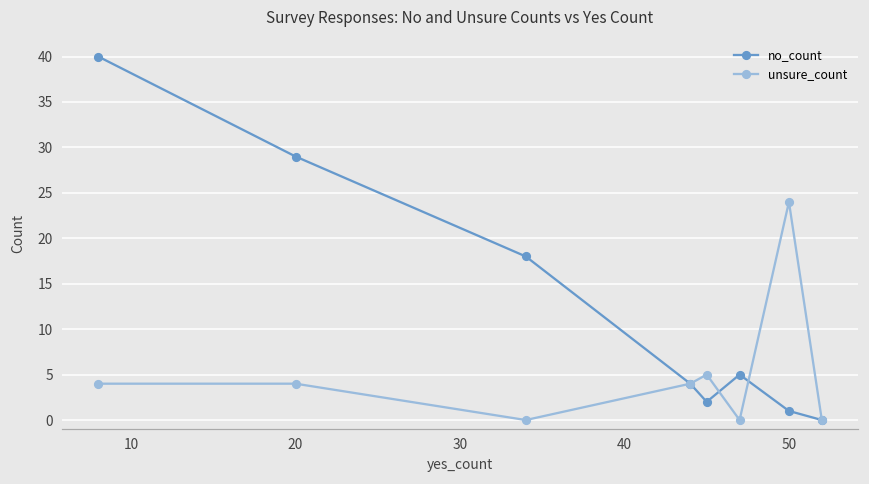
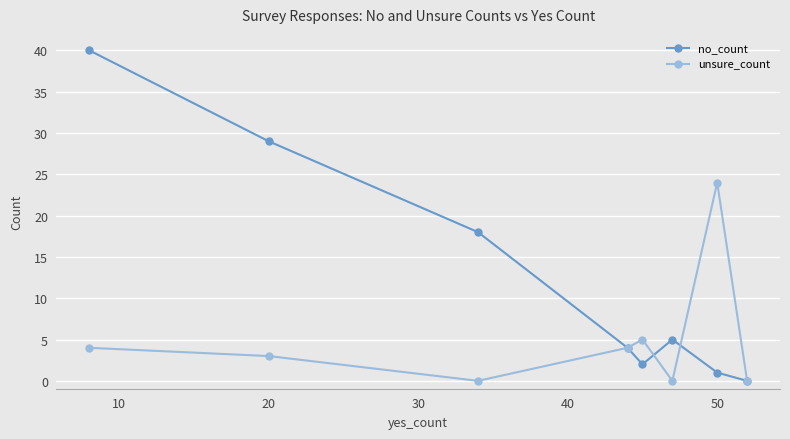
  {
    "no_count": {
      "20": 29,
      "50": 1
    },
    "unsure_count": {
-     "20": 4,
+     "20": 3,
      "50": 24
    }
  }
